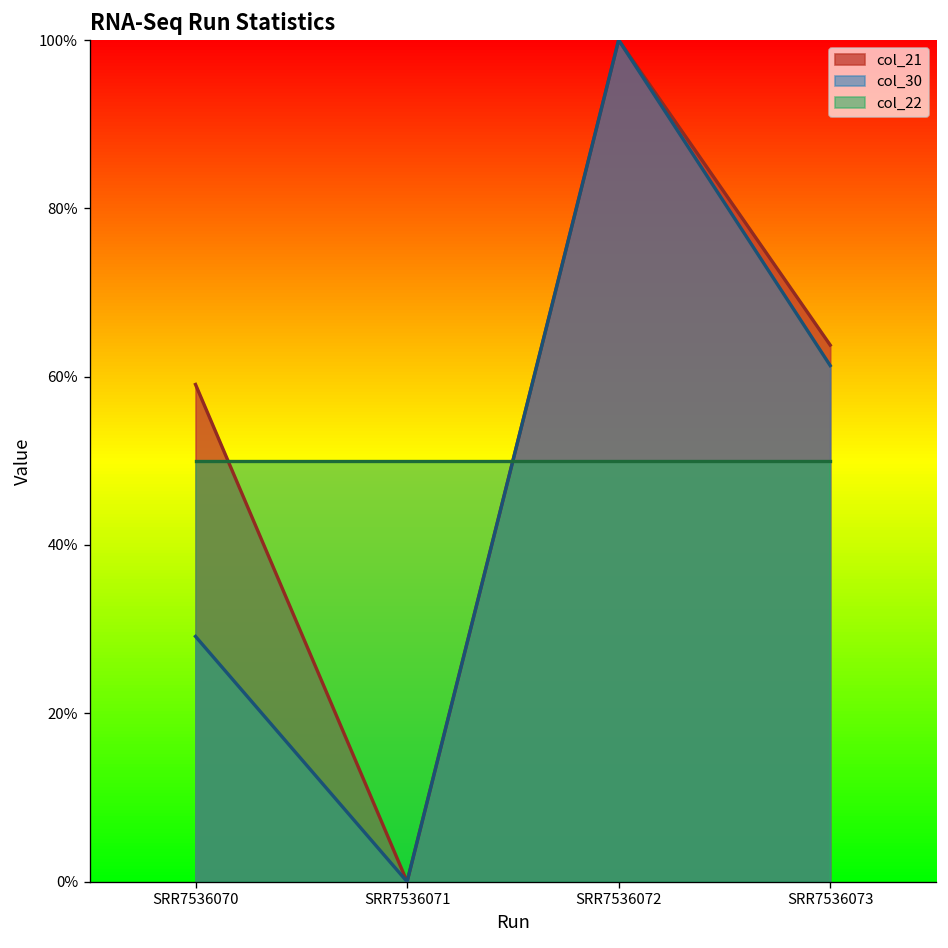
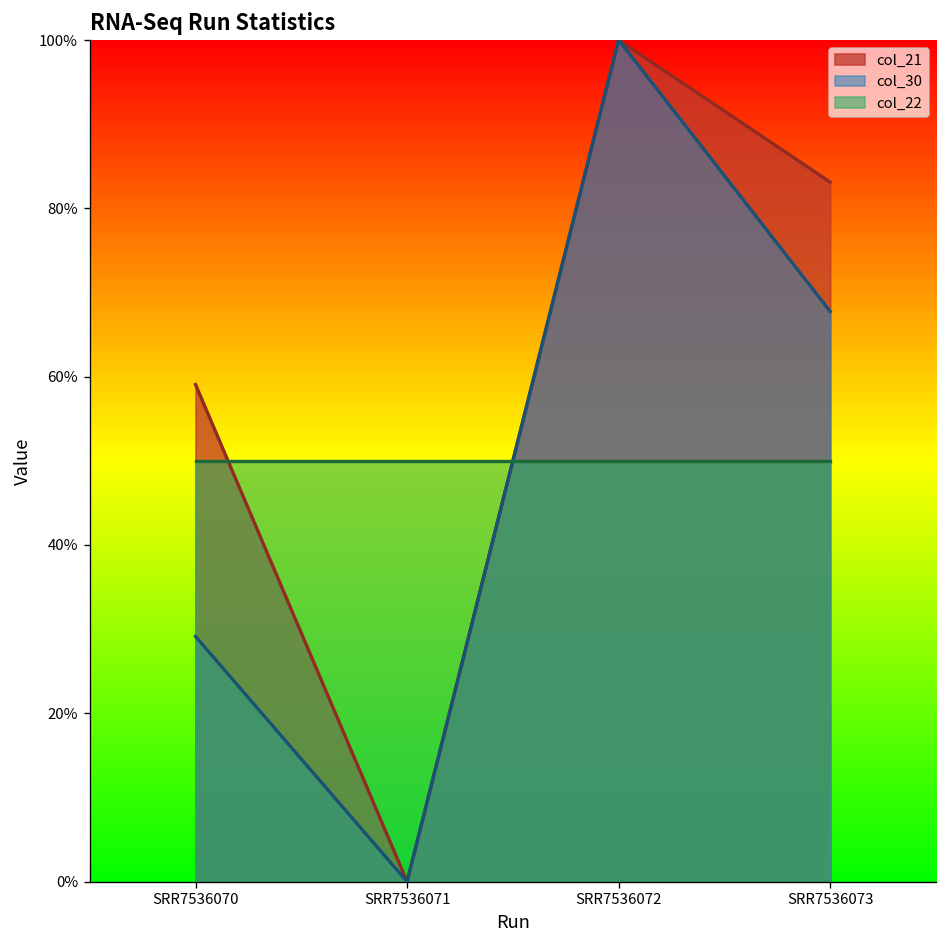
  {
    "col_21": {
      "SRR7536070": "59%",
-     "SRR7536073": "64%"
+     "SRR7536073": "83%"
    },
    "col_30": {
      "SRR7536070": "29%",
-     "SRR7536073": "61%"
+     "SRR7536073": "68%"
    },
    "col_22": {
      "SRR7536070": "50%",
      "SRR7536071": "50%",
      "SRR7536072": "50%",
      "SRR7536073": "50%"
    }
  }
